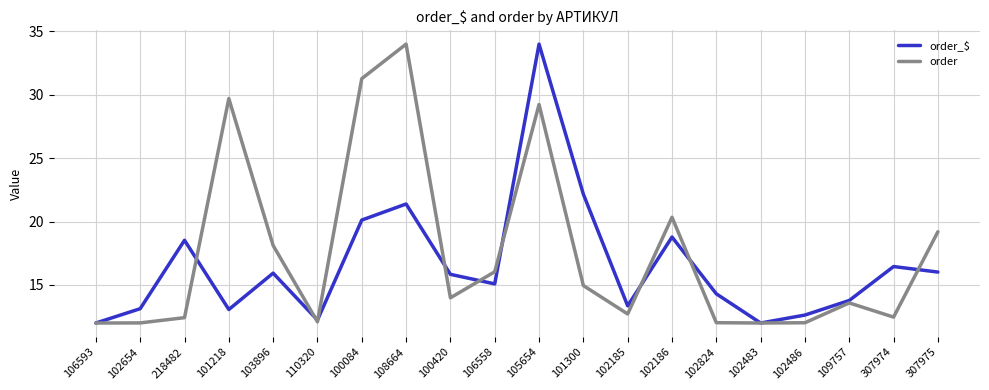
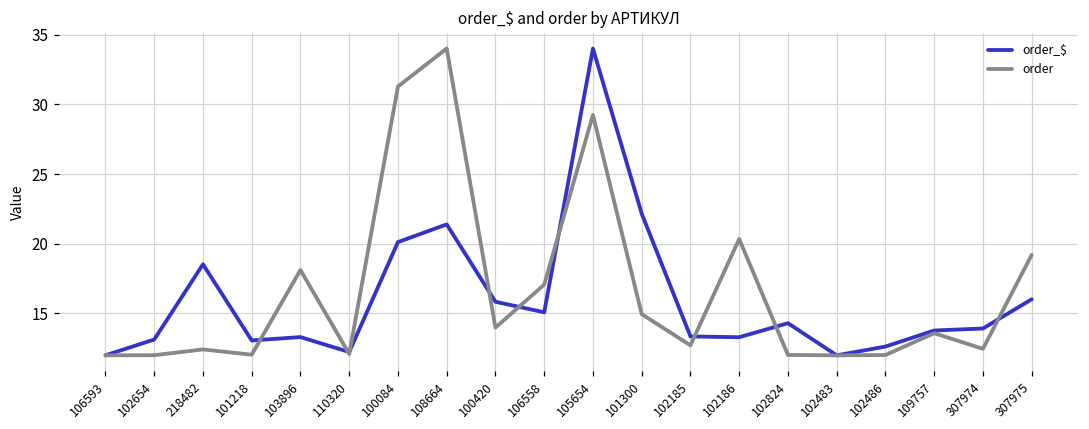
  {
    "order_$": {
      "102654": 13.1,
      "218482": 18.5,
      "101218": 13.1,
-     "103896": 15.9,
+     "103896": 13.3,
      "100084": 20.1,
      "108664": 21.4,
      "100420": 15.8,
      "106558": 15.1,
      "105654": 34.0,
      "101300": 22.2,
      "102185": 13.4,
-     "102186": 18.8,
+     "102186": 13.3,
      "102824": 14.3,
      "102486": 12.6,
-     "307974": 16.5,
+     "307974": 13.9,
      "307975": 16.0
    },
    "order": {
      "102654": 12.0,
      "218482": 12.4,
-     "101218": 29.7,
+     "101218": 12.0,
      "103896": 18.1,
      "100084": 31.3,
      "108664": 34.0,
      "100420": 14.0,
-     "106558": 16.0,
+     "106558": 17.1,
      "105654": 29.2,
      "101300": 15.0,
      "102185": 12.7,
      "102186": 20.3,
      "102824": 12.0,
      "102486": 12.0,
      "307974": 12.5,
      "307975": 19.2
    }
  }
